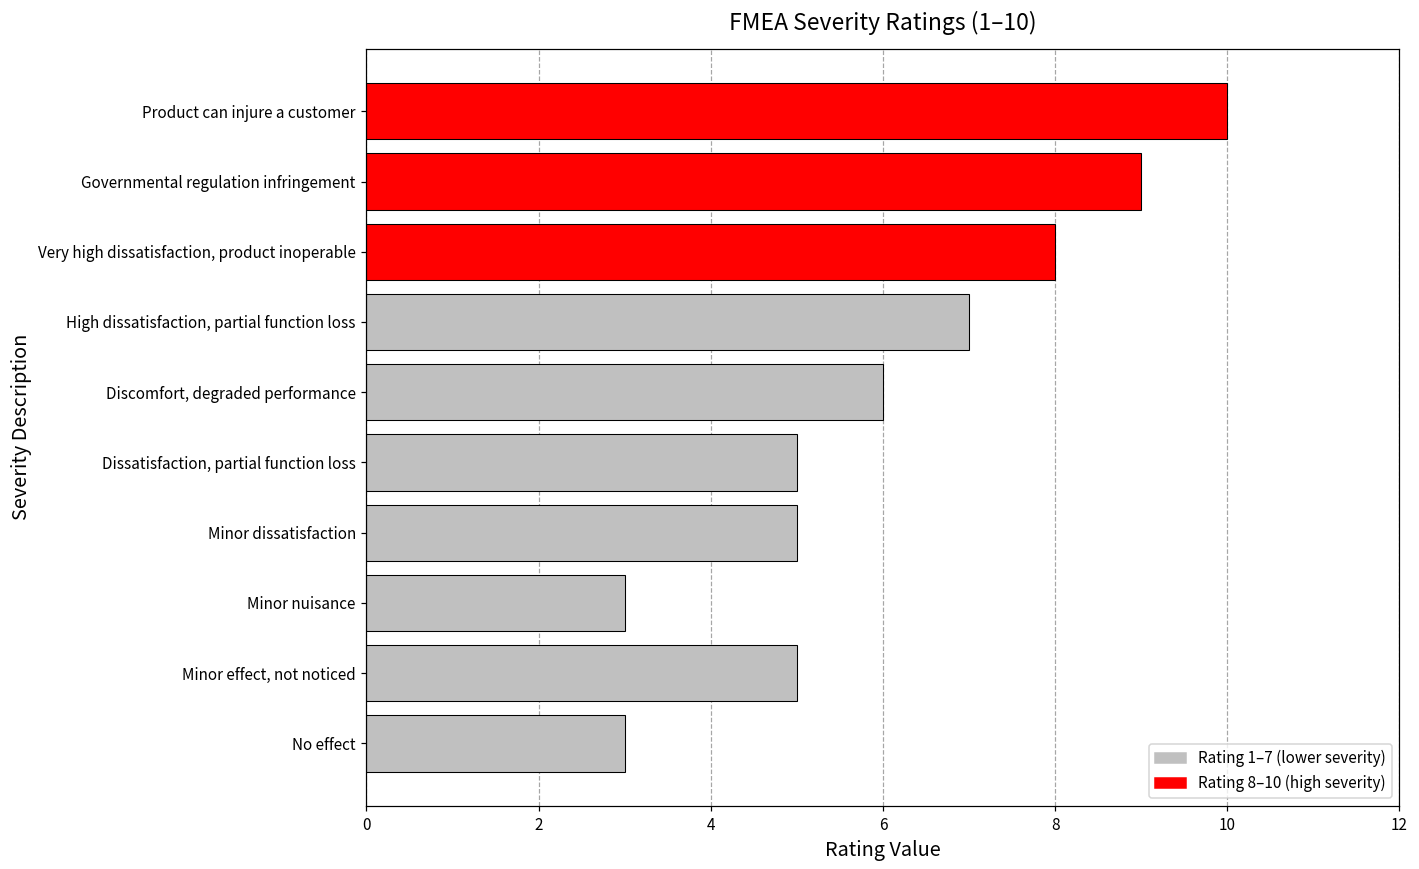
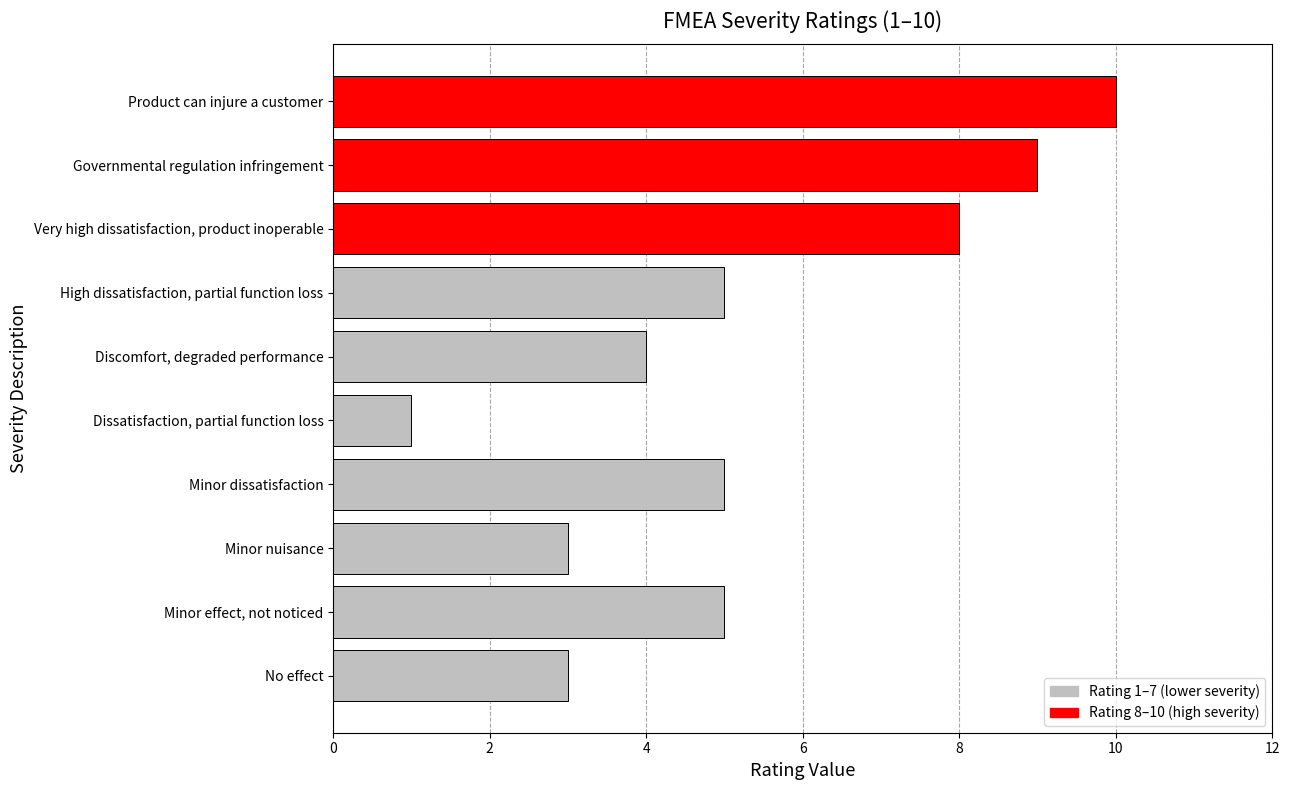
  {
    "Product can injure a customer": 10,
    "Governmental regulation infringement": 9,
    "Very high dissatisfaction, product inoperable": 8,
-   "High dissatisfaction, partial function loss": 7,
-   "Discomfort, degraded performance": 6,
-   "Dissatisfaction, partial function loss": 5,
+   "High dissatisfaction, partial function loss": 5,
+   "Discomfort, degraded performance": 4,
+   "Dissatisfaction, partial function loss": 1,
    "Minor dissatisfaction": 5,
    "Minor nuisance": 3,
    "Minor effect, not noticed": 5,
    "No effect": 3
  }
